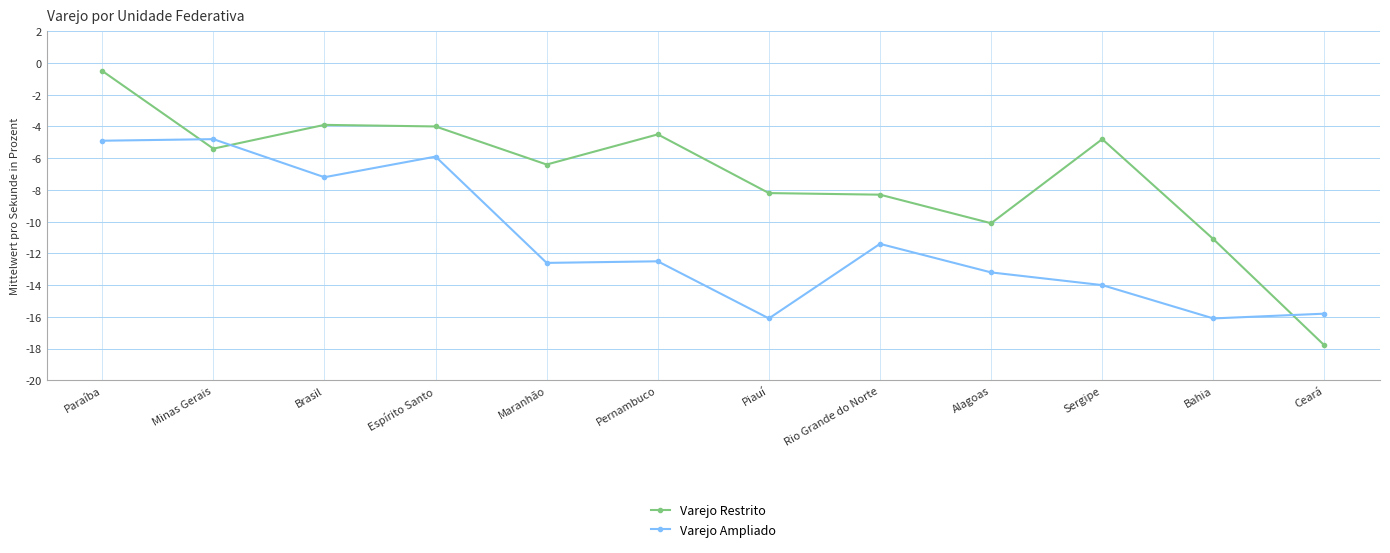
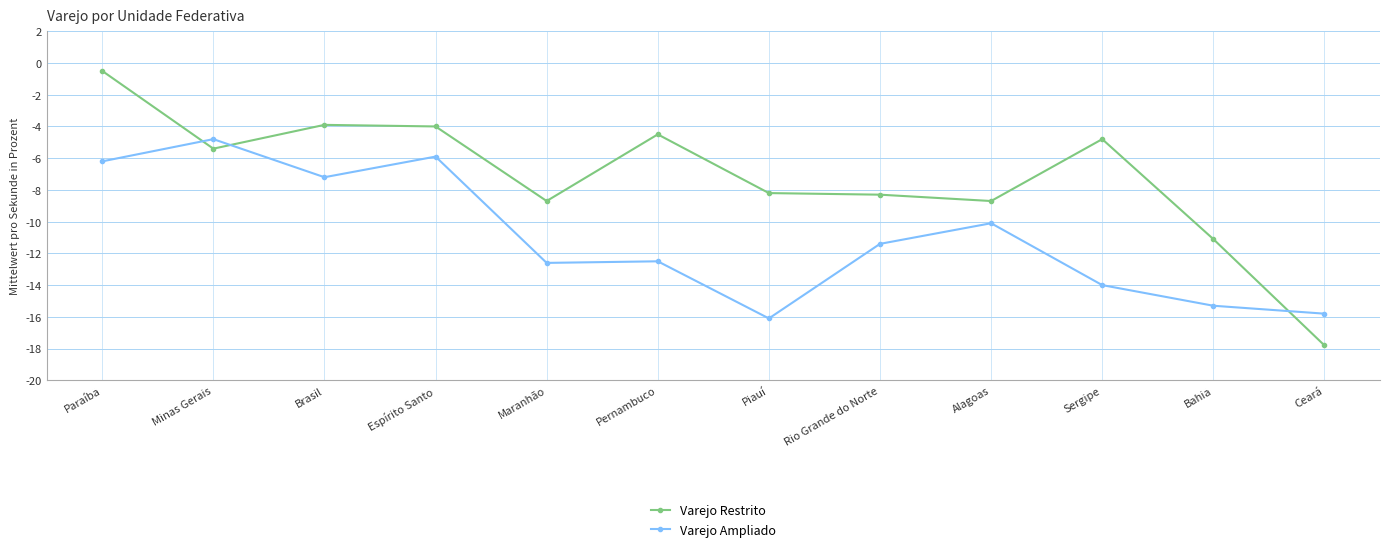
  {
    "Varejo Restrito": {
      "Paraíba": -0.5,
      "Minas Gerais": -5.4,
      "Brasil": -3.9,
      "Espírito Santo": -4.0,
-     "Maranhão": -6.4,
+     "Maranhão": -8.7,
      "Pernambuco": -4.5,
      "Piauí": -8.2,
      "Rio Grande do Norte": -8.3,
-     "Alagoas": -10.1,
+     "Alagoas": -8.7,
      "Sergipe": -4.8,
      "Bahia": -11.1,
      "Ceará": -17.8
    },
    "Varejo Ampliado": {
-     "Paraíba": -4.9,
+     "Paraíba": -6.2,
      "Minas Gerais": -4.8,
      "Brasil": -7.2,
      "Espírito Santo": -5.9,
      "Maranhão": -12.6,
      "Pernambuco": -12.5,
      "Piauí": -16.1,
      "Rio Grande do Norte": -11.4,
-     "Alagoas": -13.2,
+     "Alagoas": -10.1,
      "Sergipe": -14.0,
-     "Bahia": -16.1,
+     "Bahia": -15.3,
      "Ceará": -15.8
    }
  }
